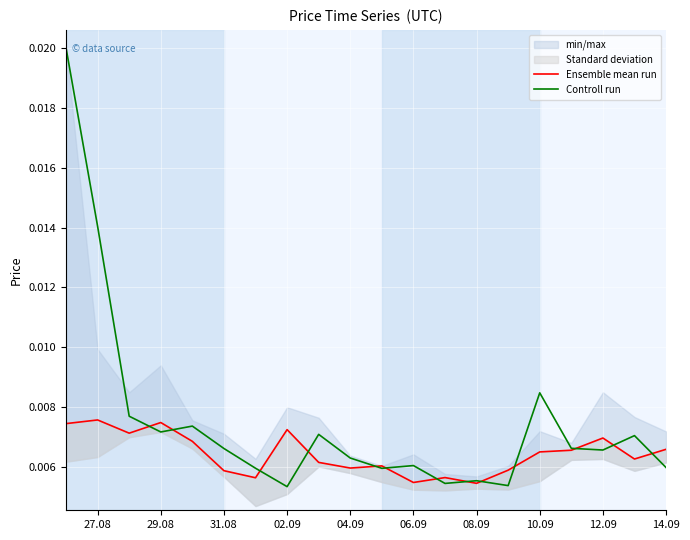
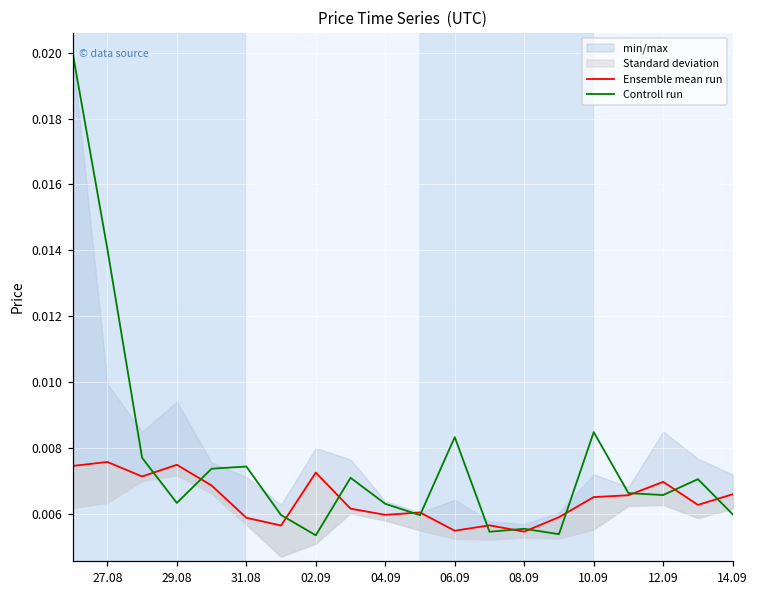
  {
    "Controll run": {
      "27.08": 0.0140,
-     "29.08": 0.0072,
-     "31.08": 0.0066,
+     "29.08": 0.0063,
+     "31.08": 0.0074,
      "02.09": 0.0053,
-     "06.09": 0.0061,
+     "06.09": 0.0083,
      "08.09": 0.0055,
      "10.09": 0.0085,
      "12.09": 0.0066,
      "14.09": 0.0060
    }
  }
